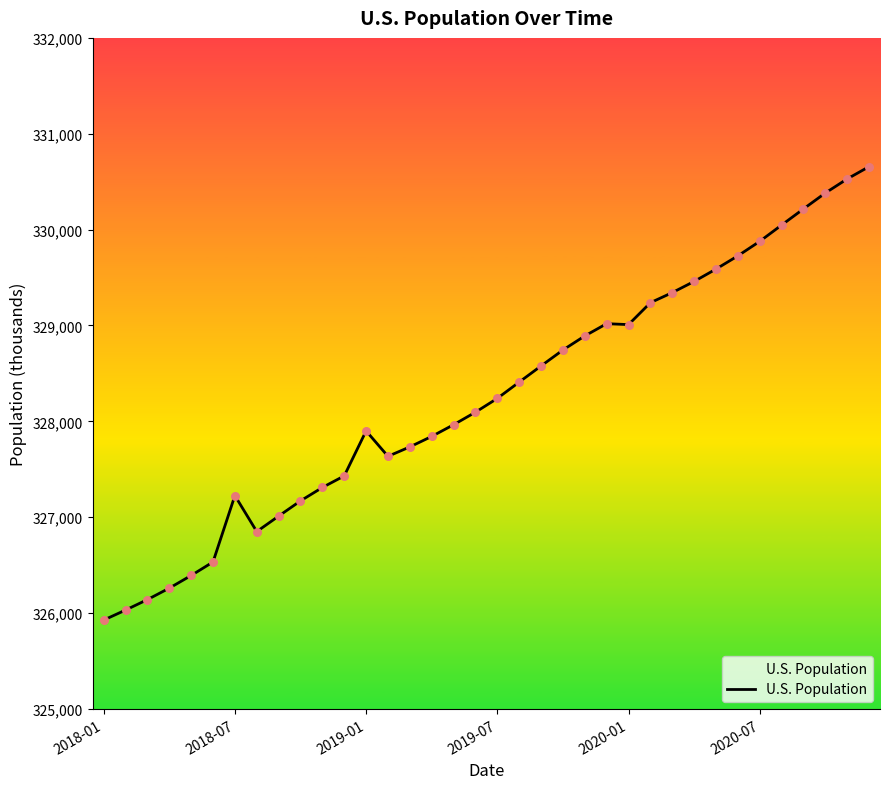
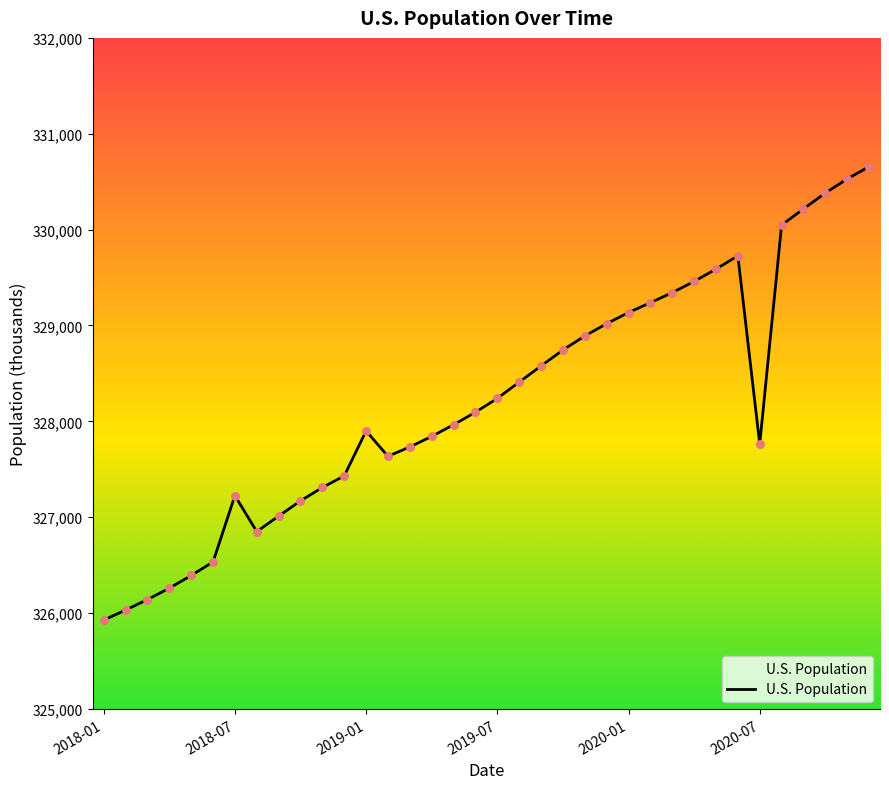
  {
    "2018-01": "325,900",
    "2018-07": "327,200",
    "2019-01": "327,900",
    "2019-07": "328,200",
-   "2020-01": "329,000",
-   "2020-07": "329,900"
+   "2020-01": "329,100",
+   "2020-07": "327,800"
  }
